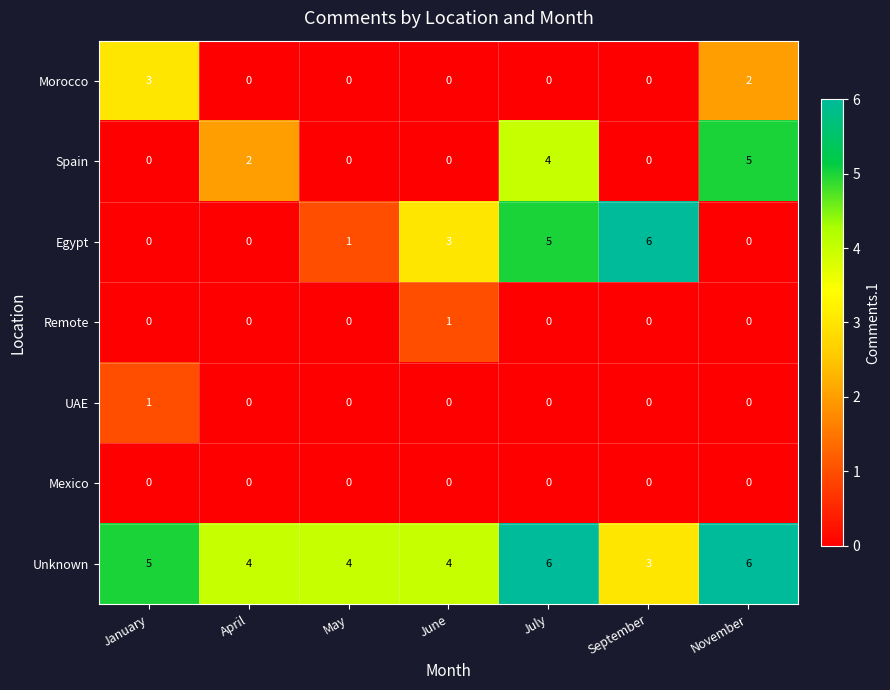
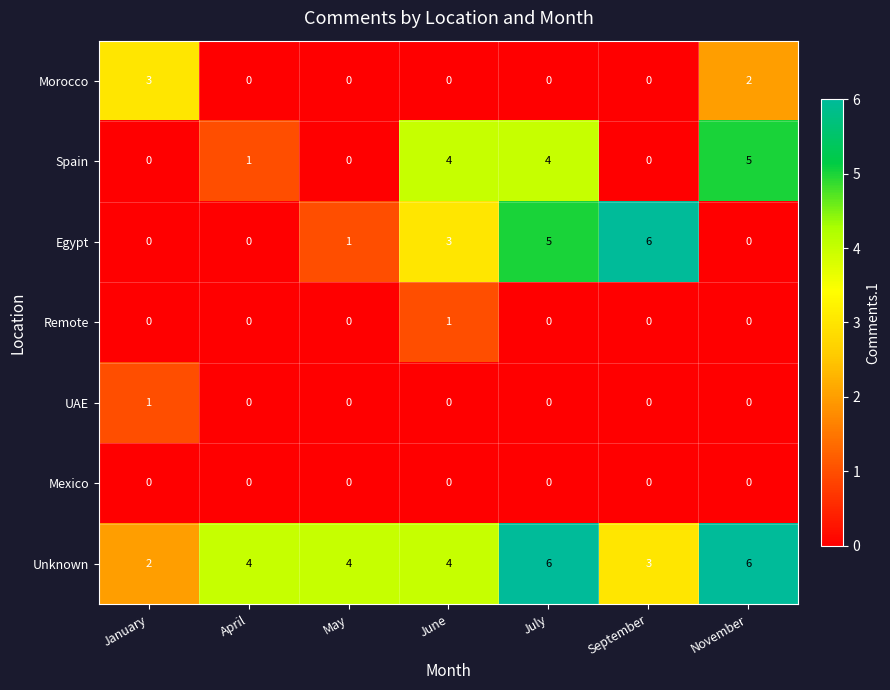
  {
    "Morocco": {
      "January": 3,
      "April": 0,
      "May": 0,
      "June": 0,
      "July": 0,
      "September": 0,
      "November": 2
    },
    "Spain": {
      "January": 0,
-     "April": 2,
+     "April": 1,
      "May": 0,
-     "June": 0,
+     "June": 4,
      "July": 4,
      "September": 0,
      "November": 5
    },
    "Egypt": {
      "January": 0,
      "April": 0,
      "May": 1,
      "June": 3,
      "July": 5,
      "September": 6,
      "November": 0
    },
    "Remote": {
      "January": 0,
      "April": 0,
      "May": 0,
      "June": 1,
      "July": 0,
      "September": 0,
      "November": 0
    },
    "UAE": {
      "January": 1,
      "April": 0,
      "May": 0,
      "June": 0,
      "July": 0,
      "September": 0,
      "November": 0
    },
    "Mexico": {
      "January": 0,
      "April": 0,
      "May": 0,
      "June": 0,
      "July": 0,
      "September": 0,
      "November": 0
    },
    "Unknown": {
-     "January": 5,
+     "January": 2,
      "April": 4,
      "May": 4,
      "June": 4,
      "July": 6,
      "September": 3,
      "November": 6
    }
  }
